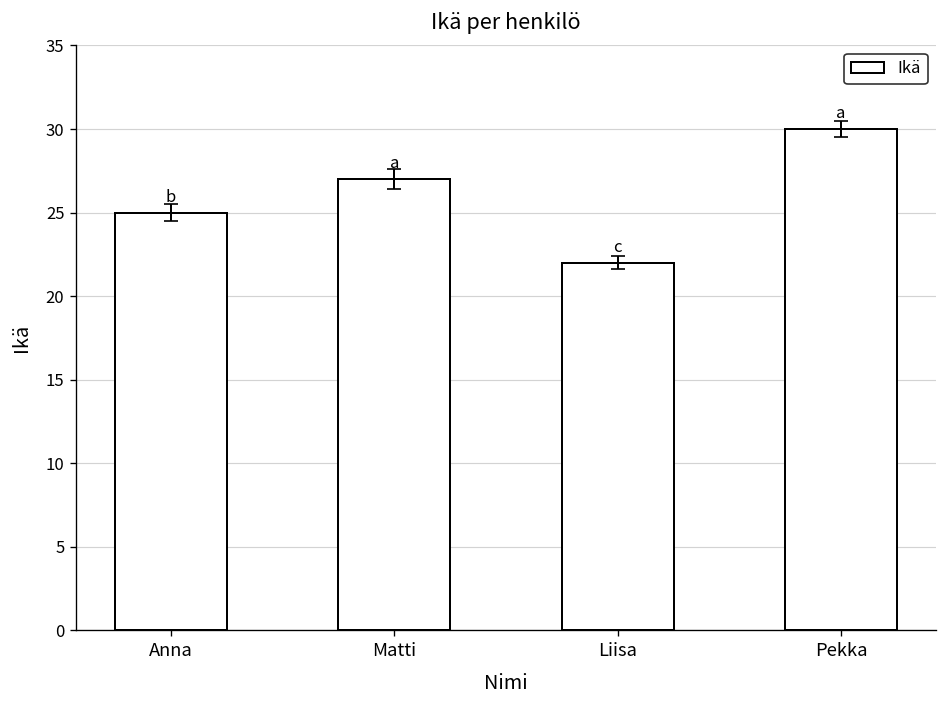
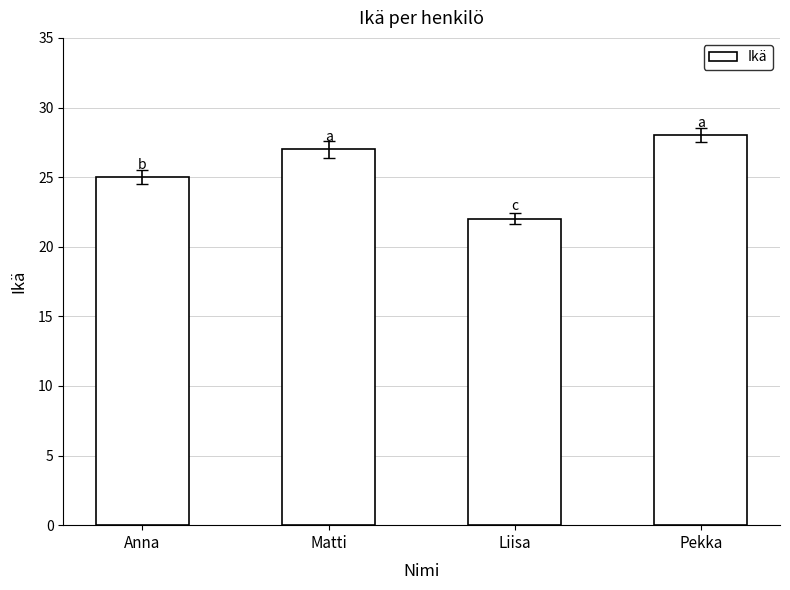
  {
    "Ikä": {
      "Anna": 25,
      "Matti": 27,
      "Liisa": 22,
-     "Pekka": 30
+     "Pekka": 28
    }
  }
